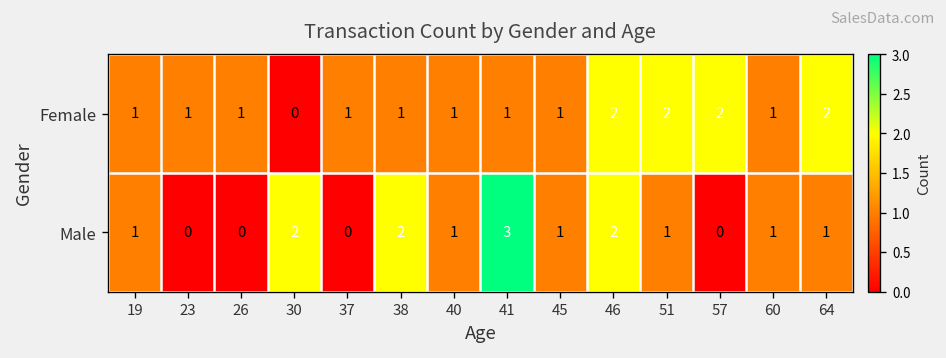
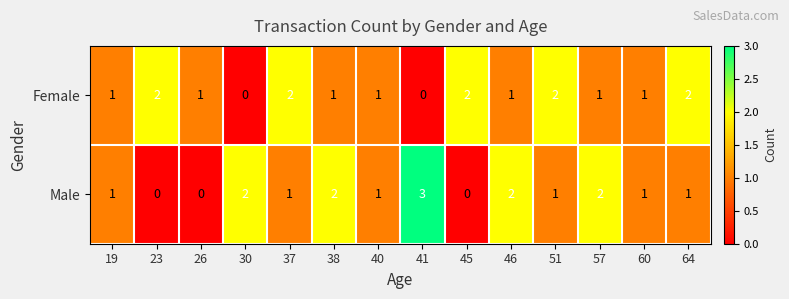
  {
    "Female": {
      "19": 1,
-     "23": 1,
+     "23": 2,
      "26": 1,
      "30": 0,
-     "37": 1,
+     "37": 2,
      "38": 1,
      "40": 1,
-     "41": 1,
-     "45": 1,
-     "46": 2,
+     "41": 0,
+     "45": 2,
+     "46": 1,
      "51": 2,
-     "57": 2,
+     "57": 1,
      "60": 1,
      "64": 2
    },
    "Male": {
      "19": 1,
      "23": 0,
      "26": 0,
      "30": 2,
-     "37": 0,
+     "37": 1,
      "38": 2,
      "40": 1,
      "41": 3,
-     "45": 1,
+     "45": 0,
      "46": 2,
      "51": 1,
-     "57": 0,
+     "57": 2,
      "60": 1,
      "64": 1
    }
  }
